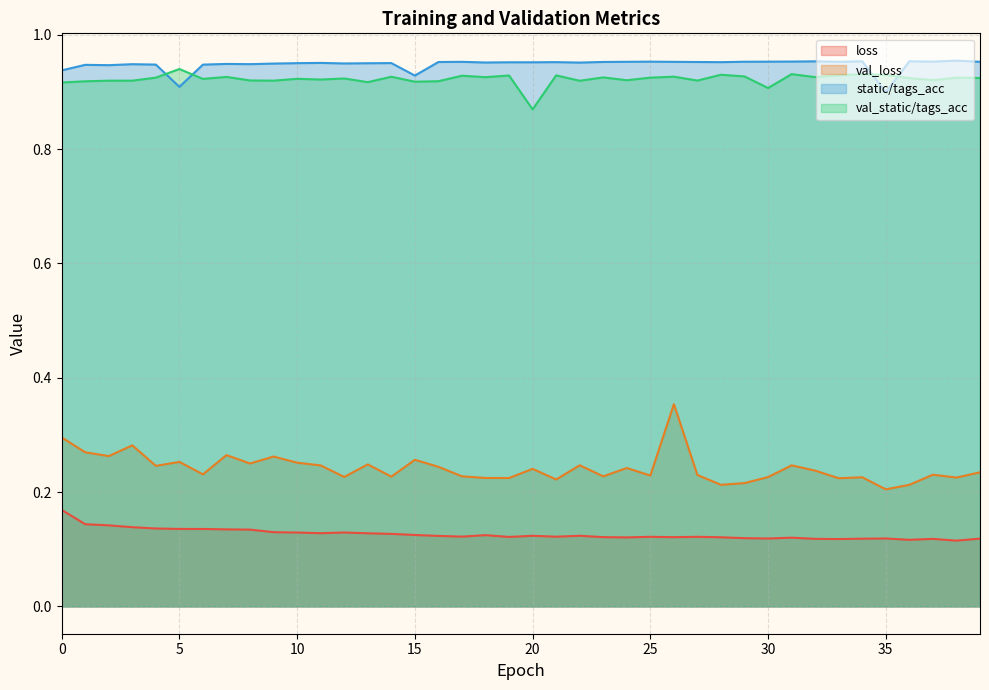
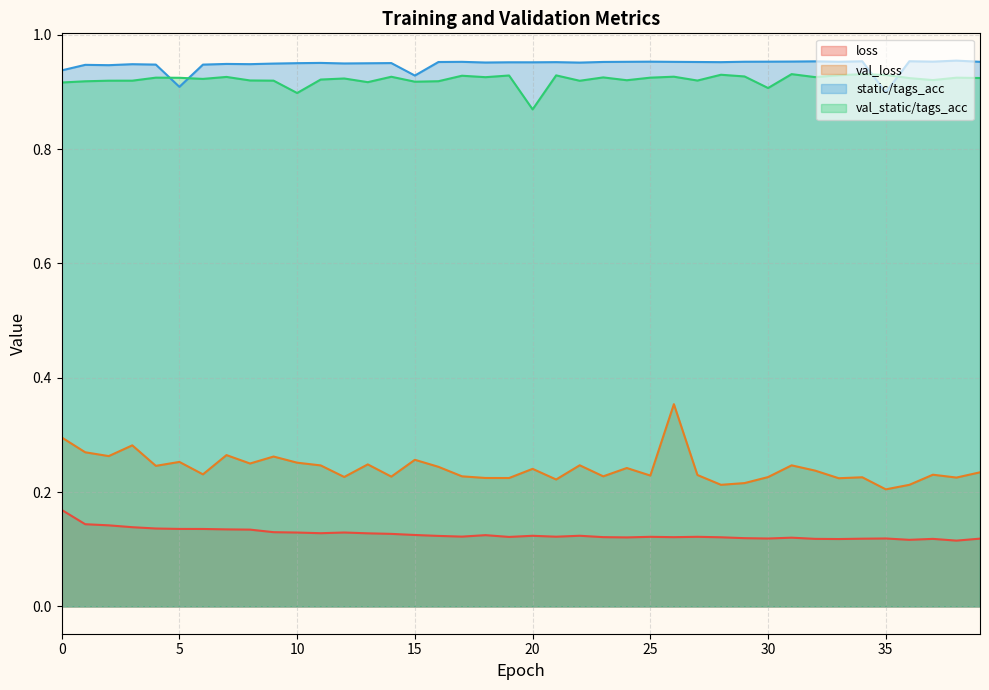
  {
    "static/tags_acc": {
      "0": 0.94,
      "5": 0.91,
      "10": 0.95,
      "15": 0.93,
      "20": 0.95,
      "25": 0.95,
      "30": 0.95
    },
    "val_static/tags_acc": {
      "0": 0.92,
-     "5": 0.94,
-     "10": 0.92,
+     "5": 0.92,
+     "10": 0.90,
      "15": 0.92,
      "20": 0.87,
      "25": 0.92,
      "30": 0.91
    }
  }
